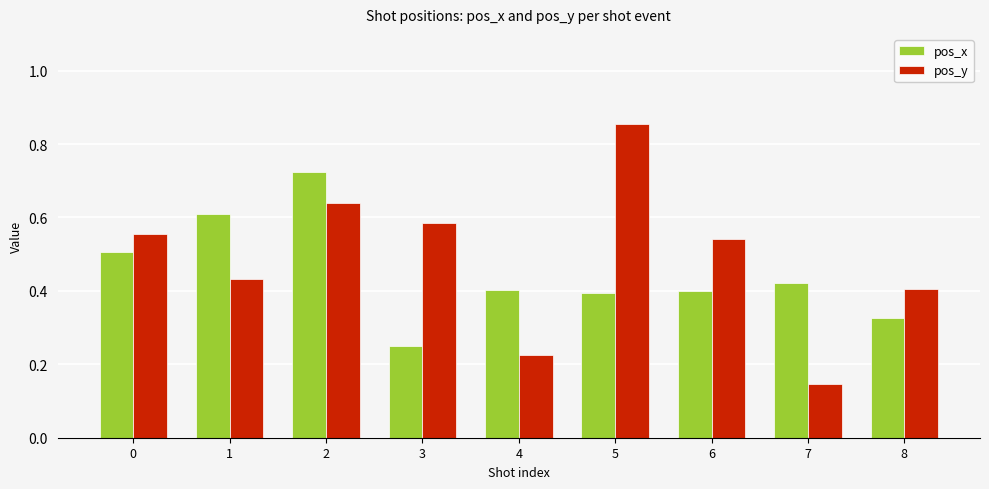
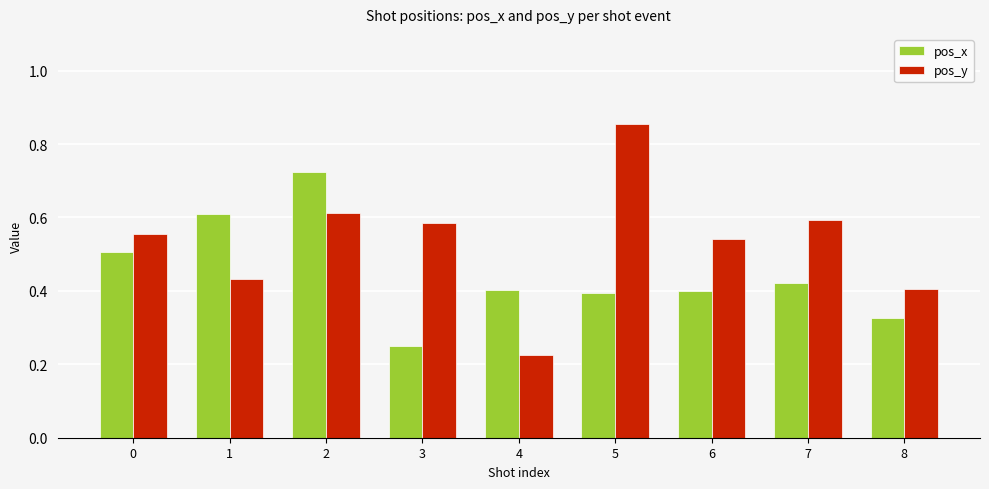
  {
    "pos_x": {
      "0": 0.51,
      "1": 0.61,
      "2": 0.72,
      "3": 0.25,
      "4": 0.40,
      "5": 0.39,
      "6": 0.40,
      "7": 0.42,
      "8": 0.33
    },
    "pos_y": {
      "0": 0.55,
      "1": 0.43,
-     "2": 0.64,
+     "2": 0.61,
      "3": 0.58,
      "4": 0.22,
      "5": 0.85,
      "6": 0.54,
-     "7": 0.15,
+     "7": 0.59,
      "8": 0.40
    }
  }
